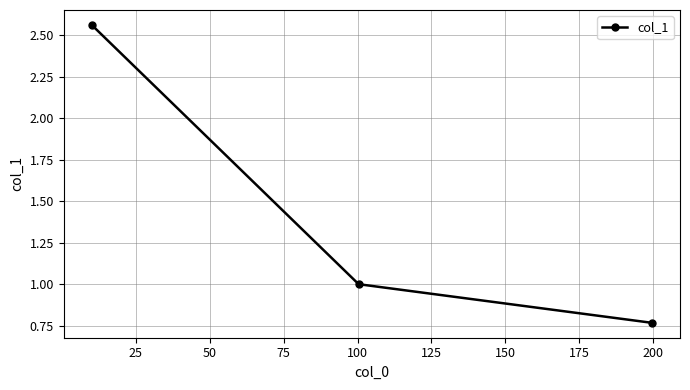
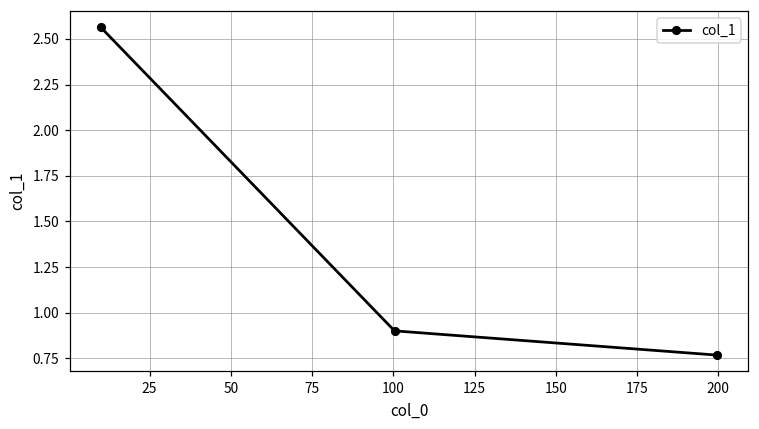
  {
-   "100": 1.0,
+   "100": 0.9,
    "200": 0.77
  }
